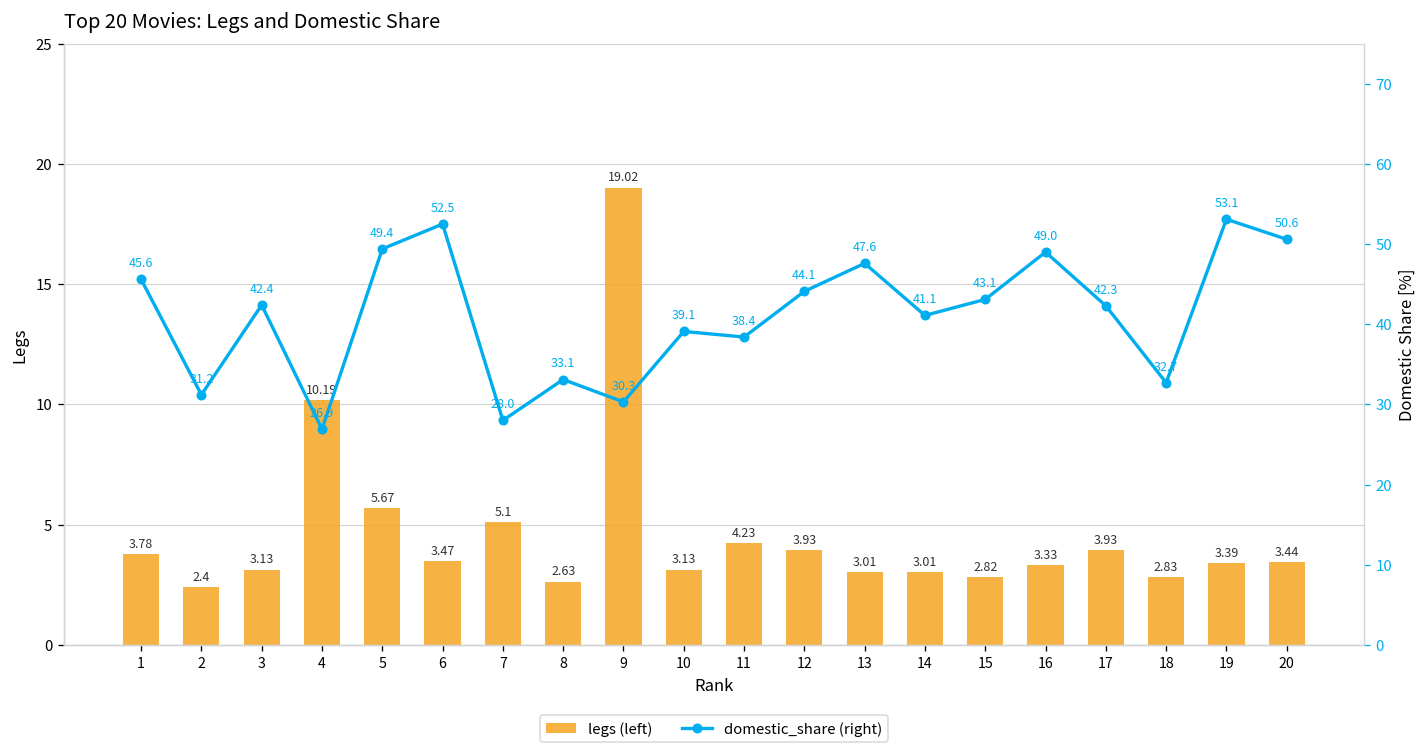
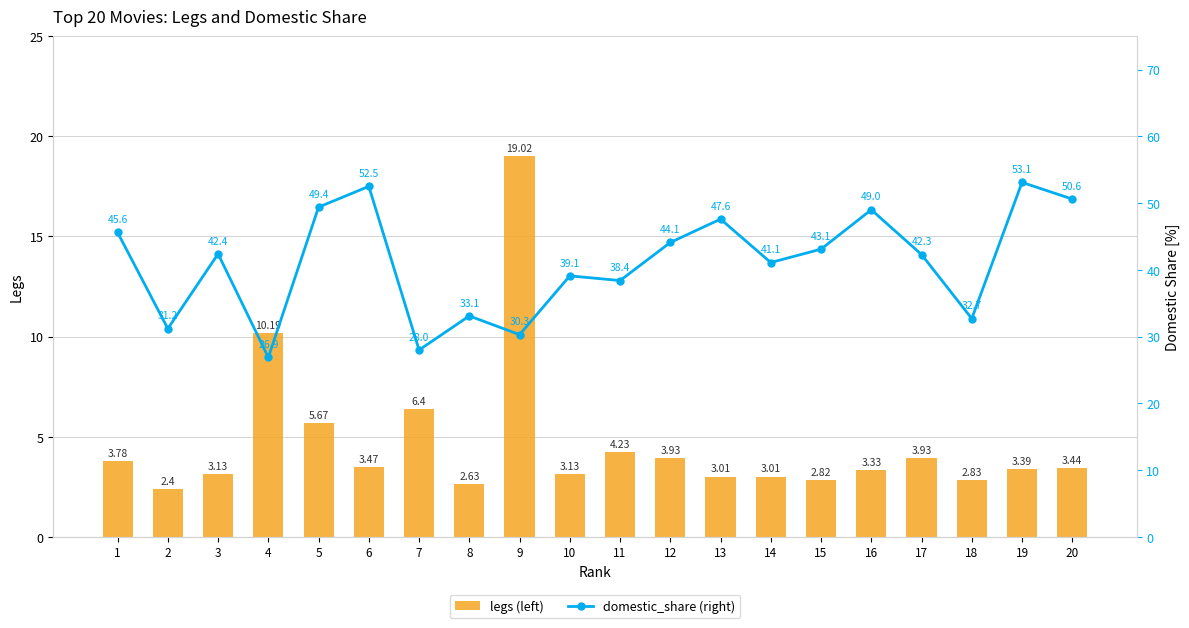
  {
    "legs (left)": {
      "1": 3.78,
      "2": 2.4,
      "3": 3.13,
      "4": 10.19,
      "5": 5.67,
      "6": 3.47,
-     "7": 5.1,
+     "7": 6.4,
      "8": 2.63,
      "9": 19.02,
      "10": 3.13,
      "11": 4.23,
      "12": 3.93,
      "13": 3.01,
      "14": 3.01,
      "15": 2.82,
      "16": 3.33,
      "17": 3.93,
      "18": 2.83,
      "19": 3.39,
      "20": 3.44
    },
    "domestic_share (right)": {
      "1": 45.6,
      "2": 31.2,
      "3": 42.4,
      "4": 26.9,
      "5": 49.4,
      "6": 52.5,
      "7": 28.0,
      "8": 33.1,
      "9": 30.3,
      "10": 39.1,
      "11": 38.4,
      "12": 44.1,
      "13": 47.6,
      "14": 41.1,
      "15": 43.1,
      "16": 49.0,
      "17": 42.3,
      "18": 32.7,
      "19": 53.1,
      "20": 50.6
    }
  }
